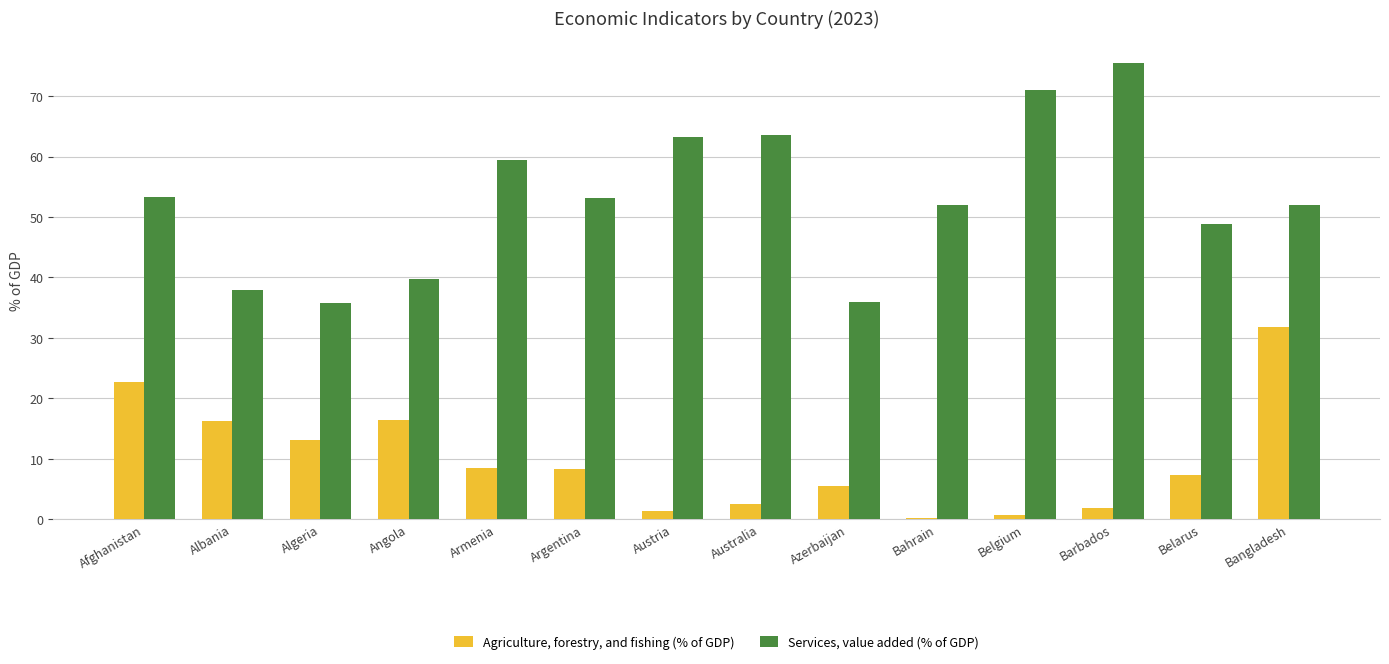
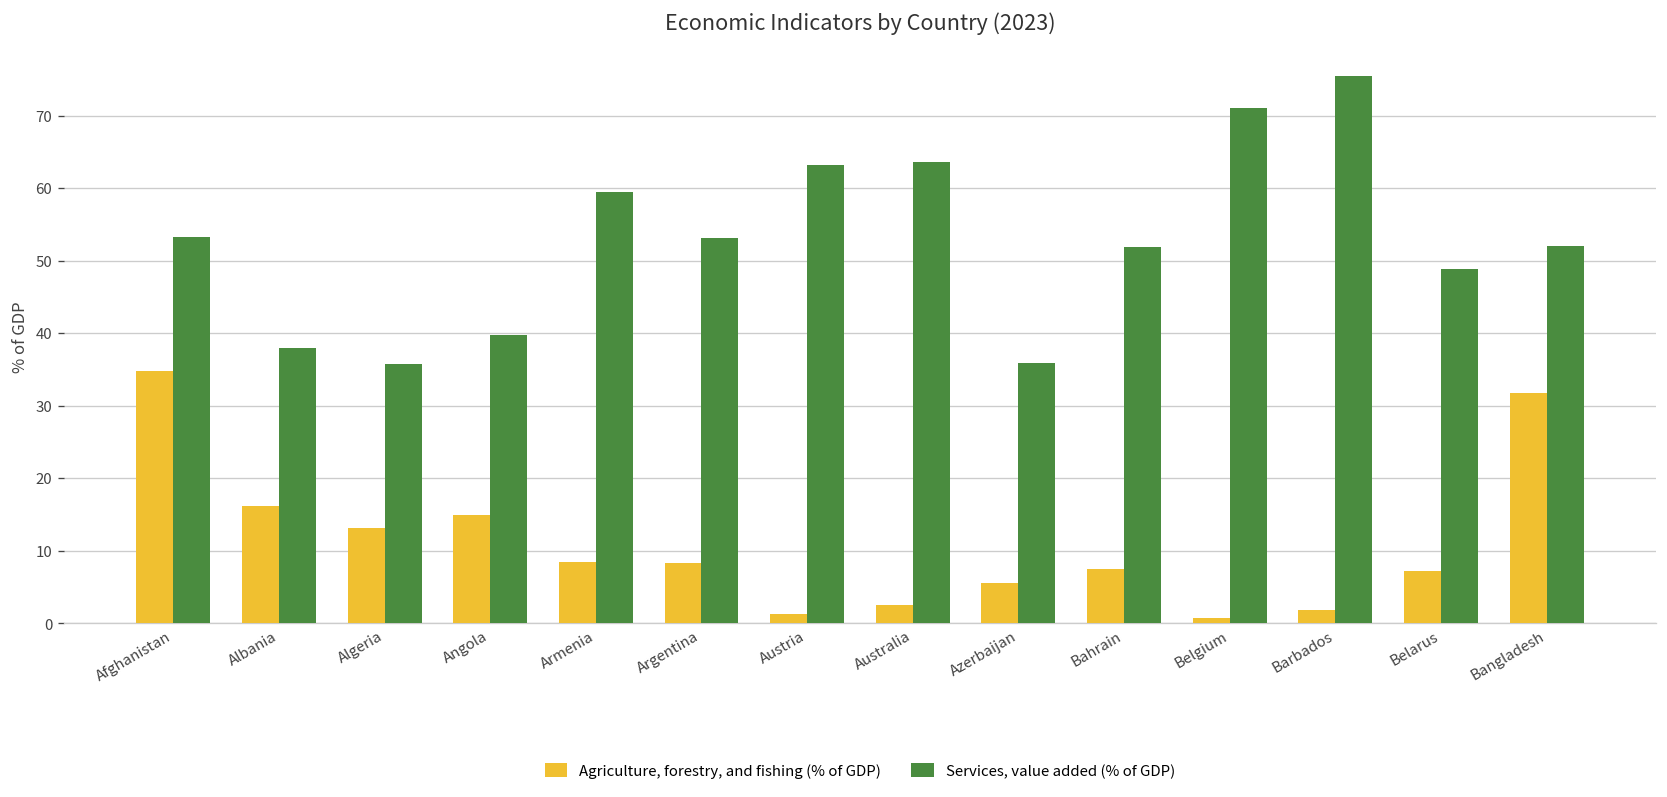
  {
    "Agriculture, forestry, and fishing (% of GDP)": {
-     "Afghanistan": 23,
+     "Afghanistan": 35,
      "Albania": 16,
      "Algeria": 13,
-     "Angola": 16,
+     "Angola": 15,
      "Armenia": 8,
      "Argentina": 8,
      "Austria": 1,
      "Australia": 3,
      "Azerbaijan": 6,
-     "Bahrain": 0,
+     "Bahrain": 7,
      "Belgium": 1,
      "Barbados": 2,
      "Belarus": 7,
      "Bangladesh": 32
    },
    "Services, value added (% of GDP)": {
      "Afghanistan": 53,
      "Albania": 38,
      "Algeria": 36,
      "Angola": 40,
      "Armenia": 59,
      "Argentina": 53,
      "Austria": 63,
      "Australia": 64,
      "Azerbaijan": 36,
      "Bahrain": 52,
      "Belgium": 71,
      "Barbados": 75,
      "Belarus": 49,
      "Bangladesh": 52
    }
  }
